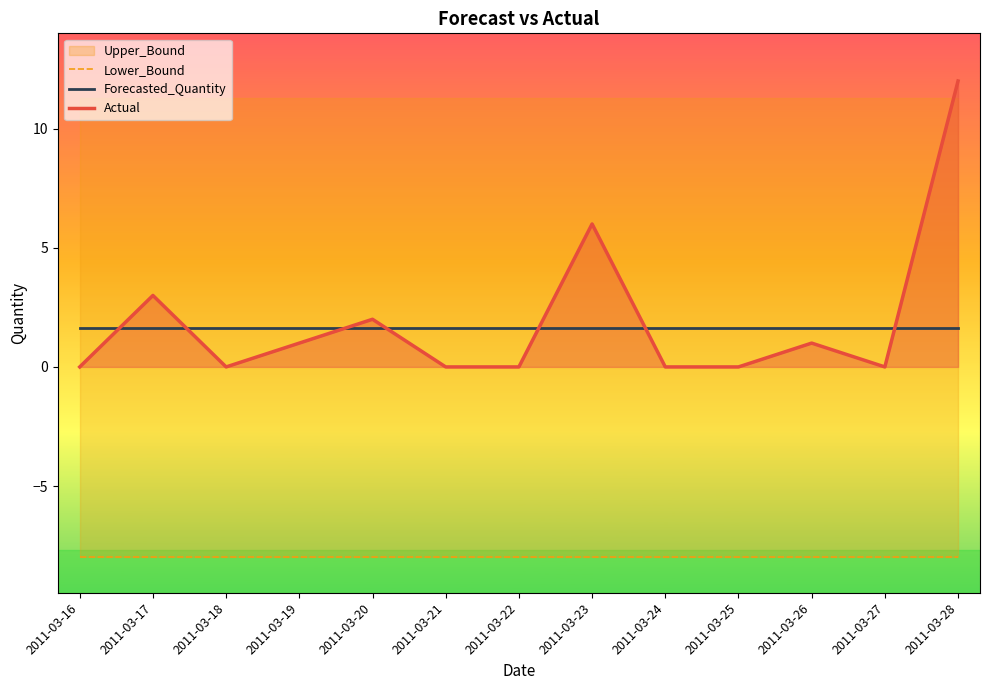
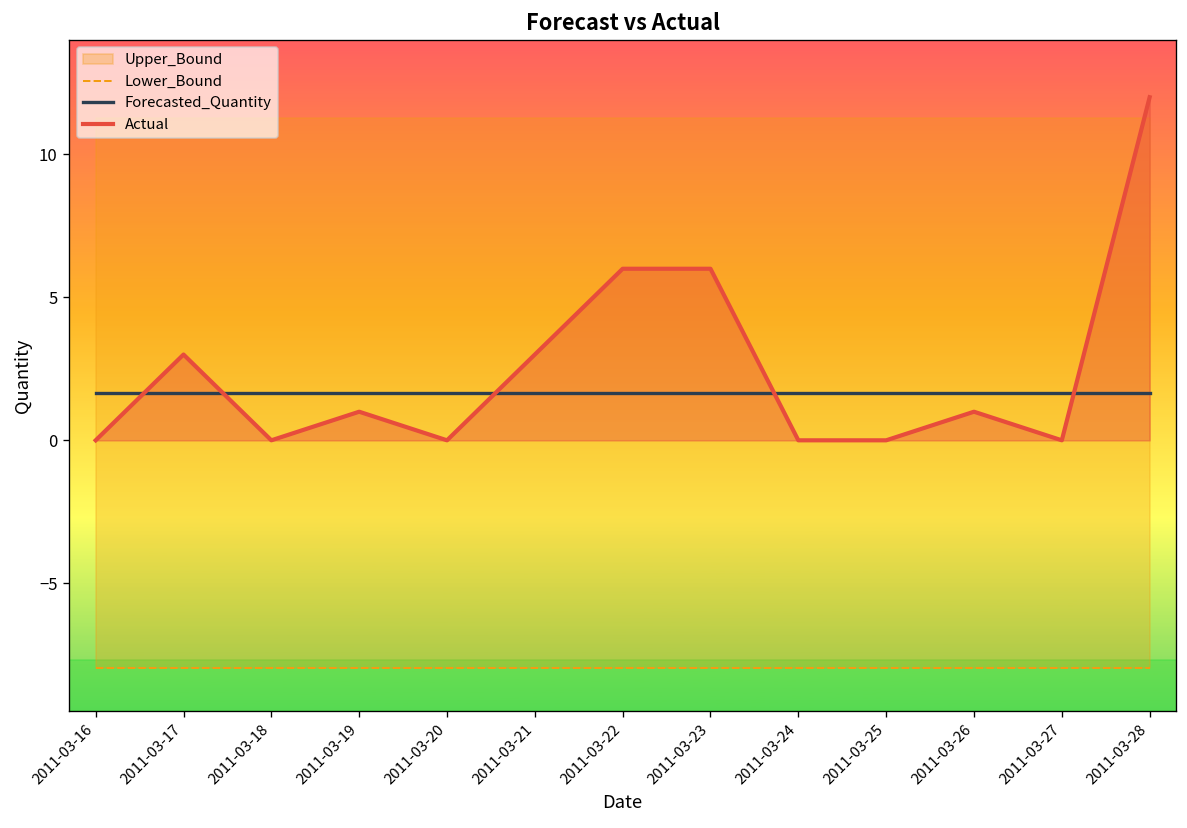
  {
    "Forecasted_Quantity": {
      "2011-03-16": 1.6,
      "2011-03-17": 1.6,
      "2011-03-18": 1.6,
      "2011-03-19": 1.6,
      "2011-03-20": 1.6,
      "2011-03-21": 1.6,
      "2011-03-22": 1.6,
      "2011-03-23": 1.6,
      "2011-03-24": 1.6,
      "2011-03-25": 1.6,
      "2011-03-26": 1.6,
      "2011-03-27": 1.6,
      "2011-03-28": 1.6
    },
    "Actual": {
      "2011-03-16": 0,
      "2011-03-17": 3,
      "2011-03-18": 0,
      "2011-03-19": 1,
-     "2011-03-20": 2,
-     "2011-03-21": 0,
-     "2011-03-22": 0,
+     "2011-03-20": 0,
+     "2011-03-21": 3,
+     "2011-03-22": 6,
      "2011-03-23": 6,
      "2011-03-24": 0,
      "2011-03-25": 0,
      "2011-03-26": 1,
      "2011-03-27": 0,
      "2011-03-28": 12
    }
  }
